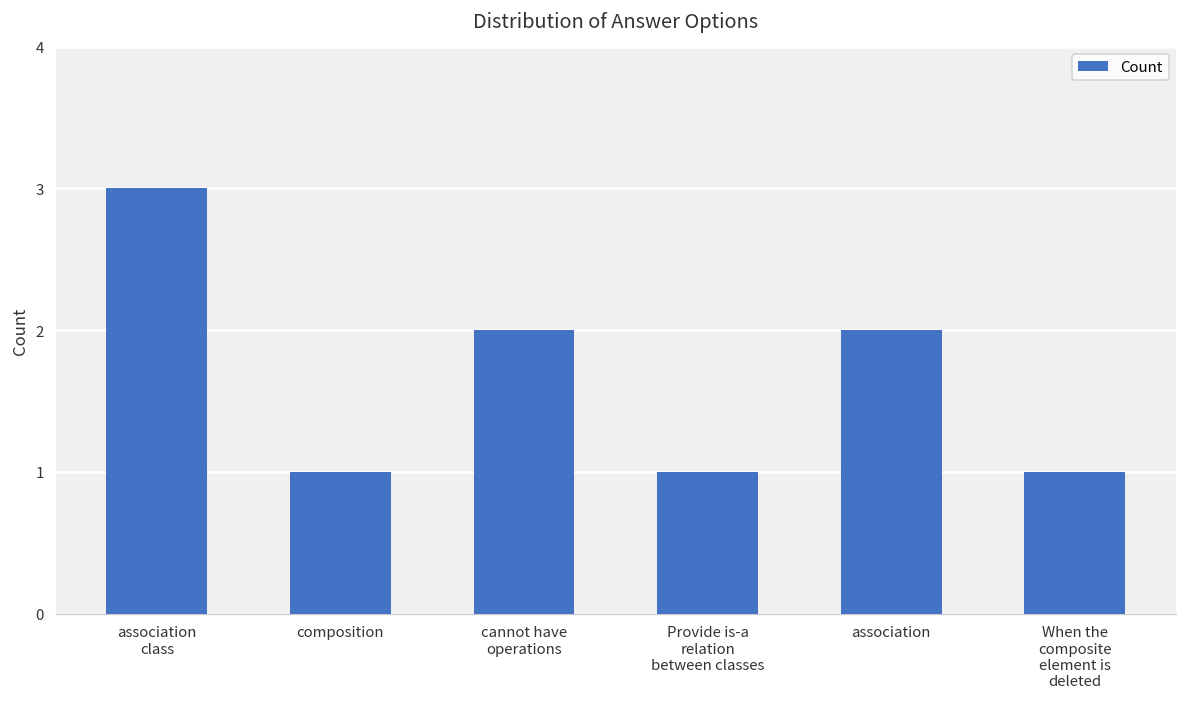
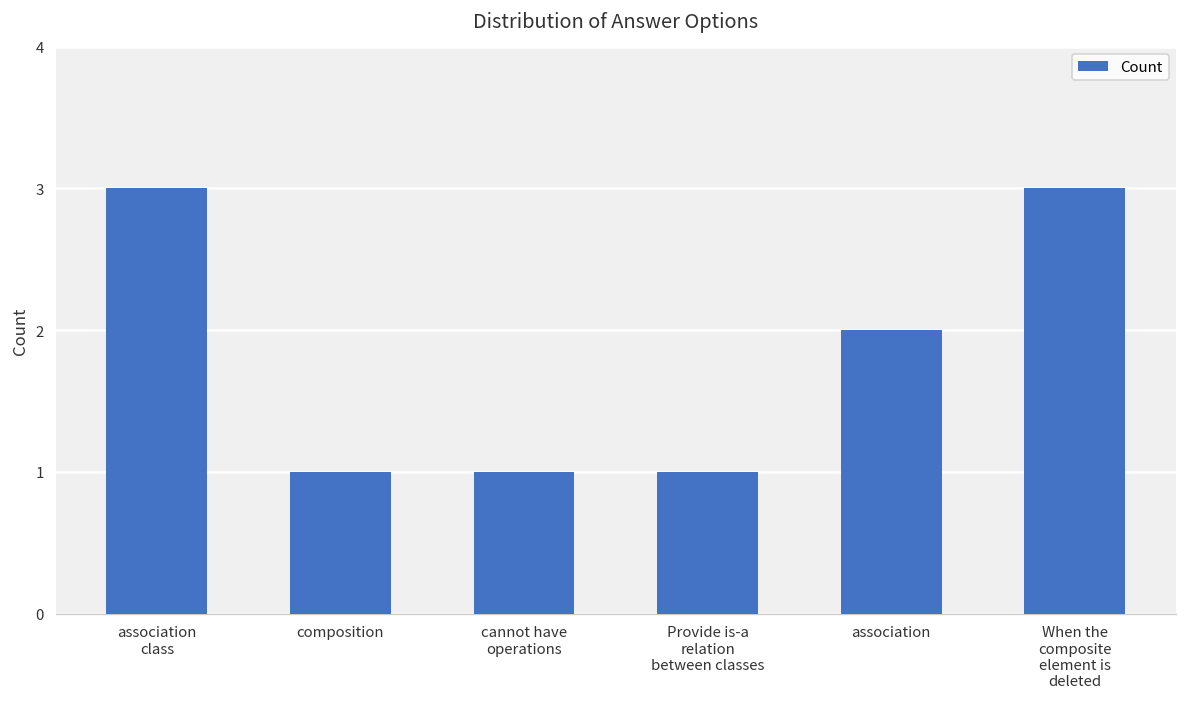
  {
    "association class": 3,
    "composition": 1,
-   "cannot have operations": 2,
+   "cannot have operations": 1,
    "Provide is-a relation between classes": 1,
    "association": 2,
-   "When the composite element is deleted": 1
+   "When the composite element is deleted": 3
  }
